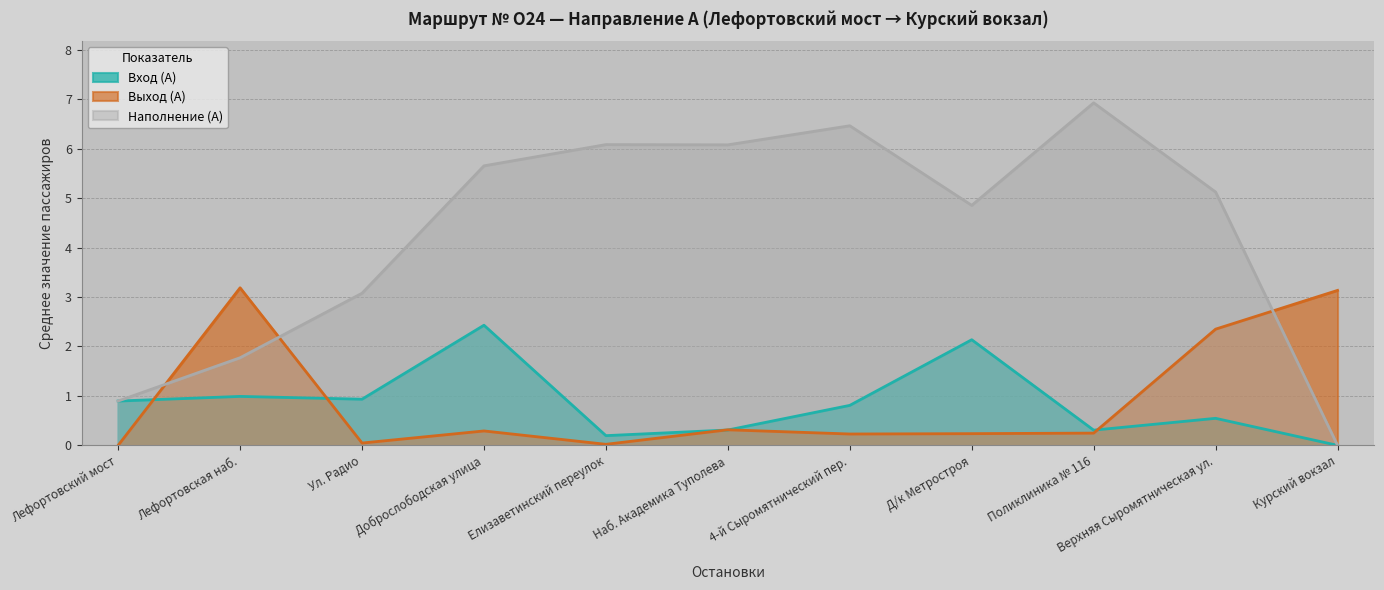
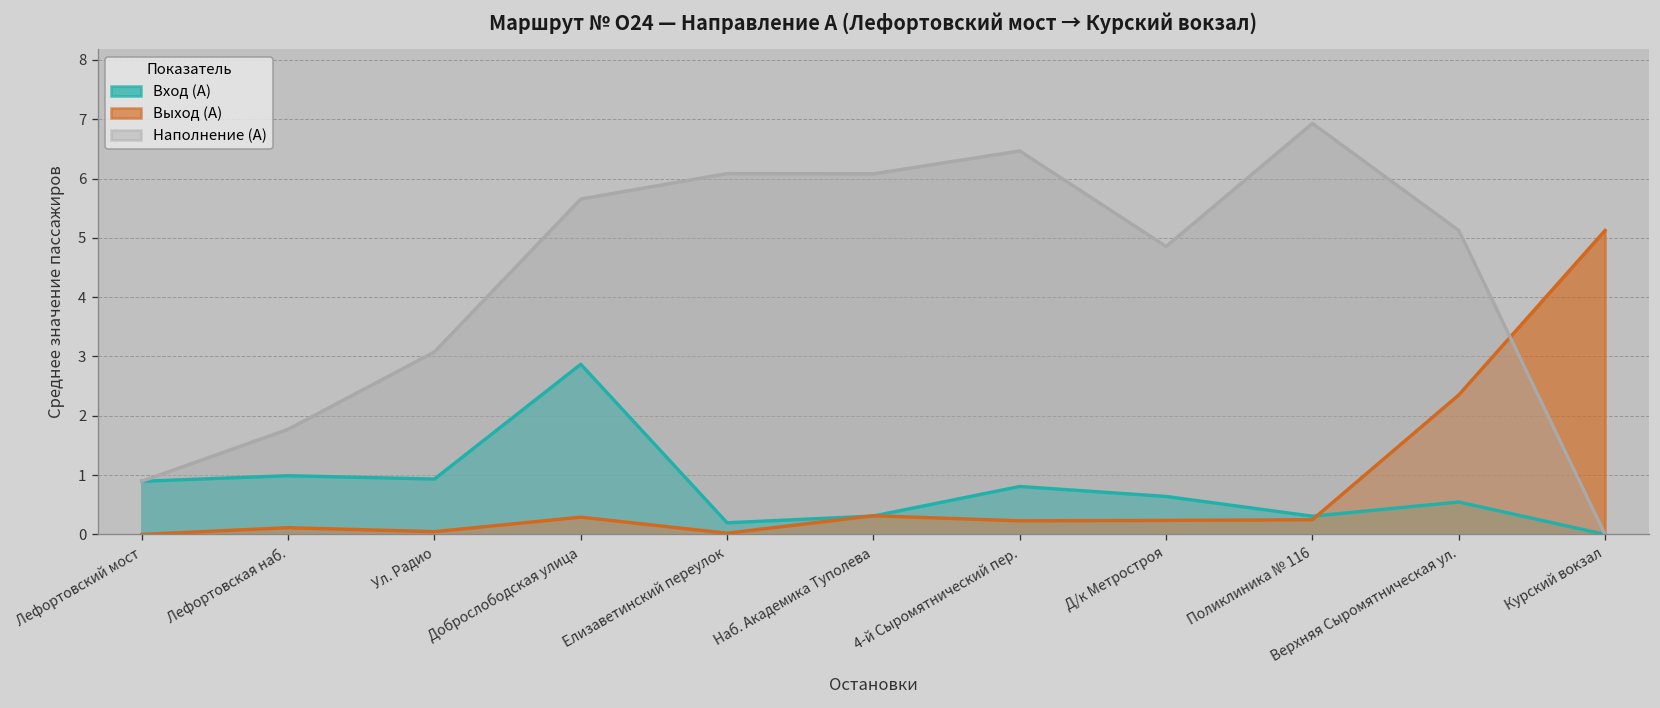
  {
    "Вход (А)": {
      "Лефортовская наб.": 1.0,
      "Ул. Радио": 0.9,
-     "Доброслободская улица": 2.4,
+     "Доброслободская улица": 2.9,
      "Елизаветинский переулок": 0.2,
      "4-й Сыромятнический пер.": 0.8,
-     "Д/к Метростроя": 2.1,
+     "Д/к Метростроя": 0.6,
      "Поликлиника № 116": 0.3,
      "Верхняя Сыромятническая ул.": 0.5
    },
    "Выход (А)": {
      "Лефортовский мост": 0.0,
-     "Лефортовская наб.": 3.2,
+     "Лефортовская наб.": 0.1,
      "Ул. Радио": 0.0,
      "Доброслободская улица": 0.3,
      "Елизаветинский переулок": 0.0,
      "4-й Сыромятнический пер.": 0.2,
      "Д/к Метростроя": 0.2,
      "Поликлиника № 116": 0.2,
      "Верхняя Сыромятническая ул.": 2.4,
-     "Курский вокзал": 3.1
+     "Курский вокзал": 5.1
    },
    "Наполнение (А)": {
      "Лефортовская наб.": 1.8,
      "Ул. Радио": 3.1,
      "Доброслободская улица": 5.7,
      "Елизаветинский переулок": 6.1,
      "Наб. Академика Туполева": 6.1,
      "4-й Сыромятнический пер.": 6.5,
      "Д/к Метростроя": 4.9,
      "Поликлиника № 116": 6.9,
      "Верхняя Сыромятническая ул.": 5.1
    }
  }
